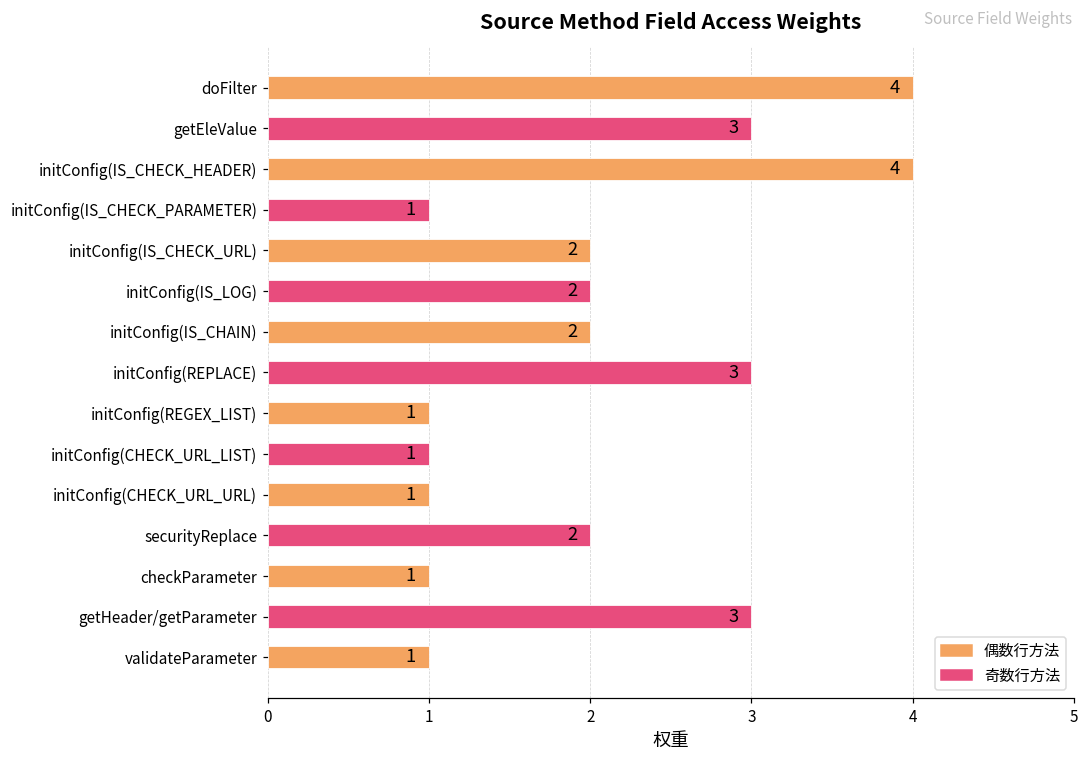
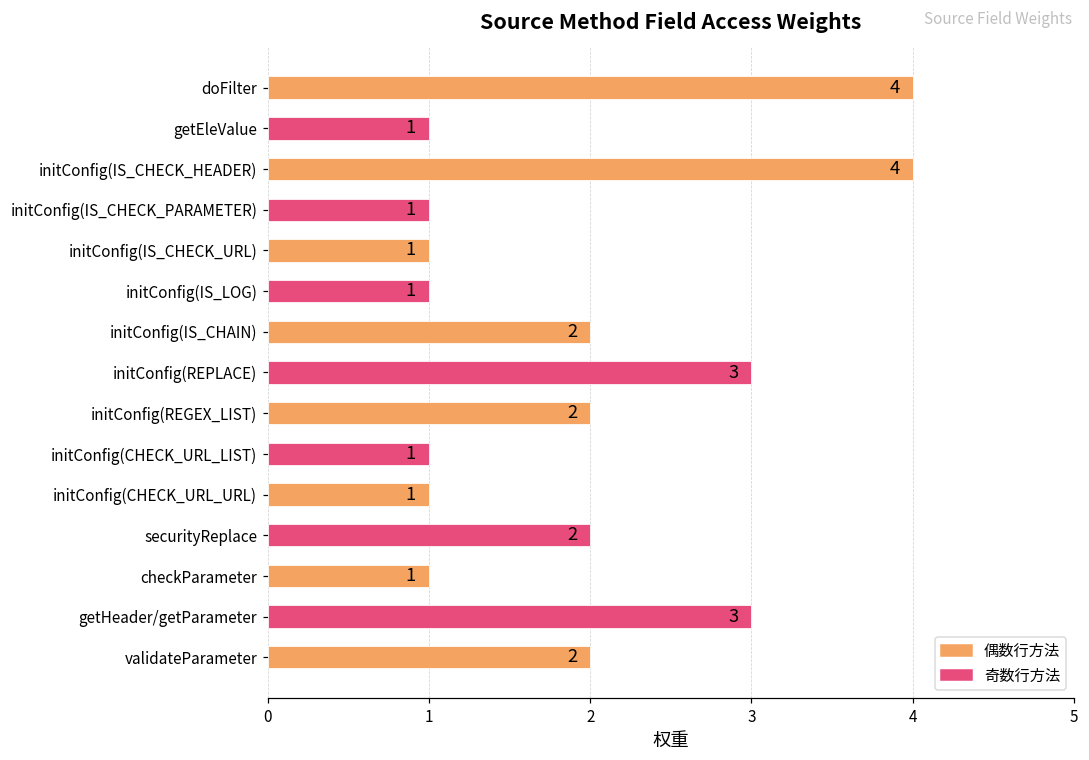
  {
    "doFilter": 4,
-   "getEleValue": 3,
+   "getEleValue": 1,
    "initConfig(IS_CHECK_HEADER)": 4,
    "initConfig(IS_CHECK_PARAMETER)": 1,
-   "initConfig(IS_CHECK_URL)": 2,
-   "initConfig(IS_LOG)": 2,
+   "initConfig(IS_CHECK_URL)": 1,
+   "initConfig(IS_LOG)": 1,
    "initConfig(IS_CHAIN)": 2,
    "initConfig(REPLACE)": 3,
-   "initConfig(REGEX_LIST)": 1,
+   "initConfig(REGEX_LIST)": 2,
    "initConfig(CHECK_URL_LIST)": 1,
    "initConfig(CHECK_URL_URL)": 1,
    "securityReplace": 2,
    "checkParameter": 1,
    "getHeader/getParameter": 3,
-   "validateParameter": 1
+   "validateParameter": 2
  }
